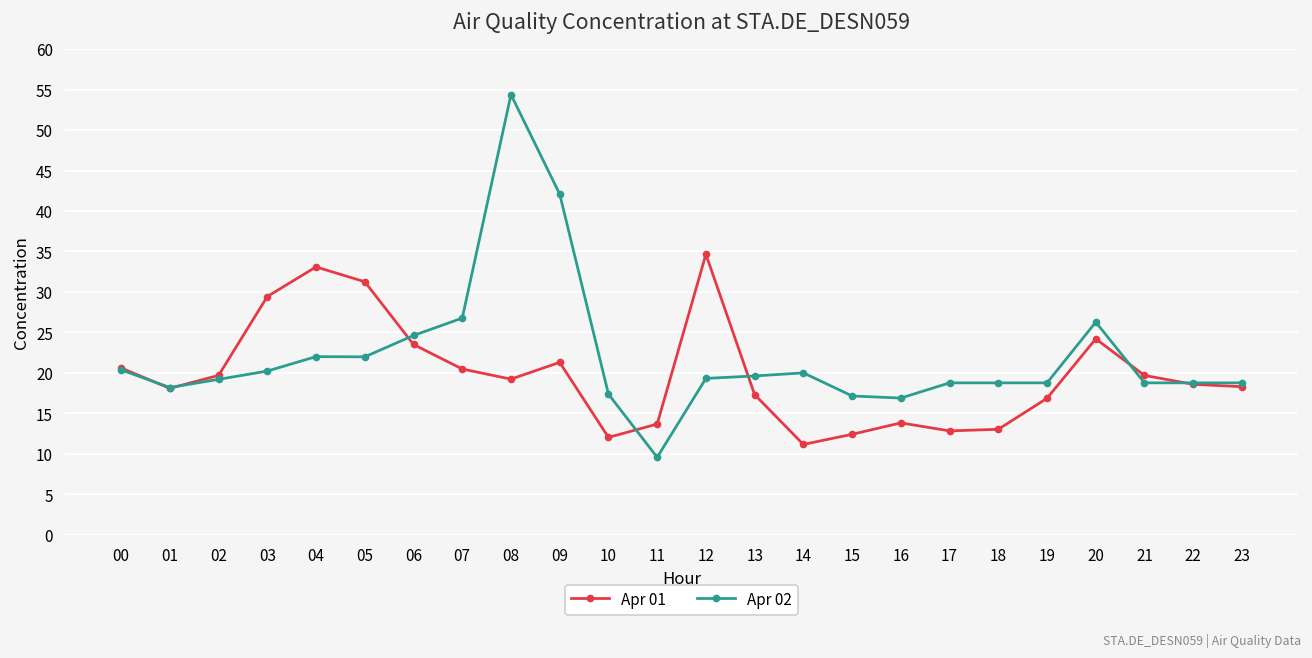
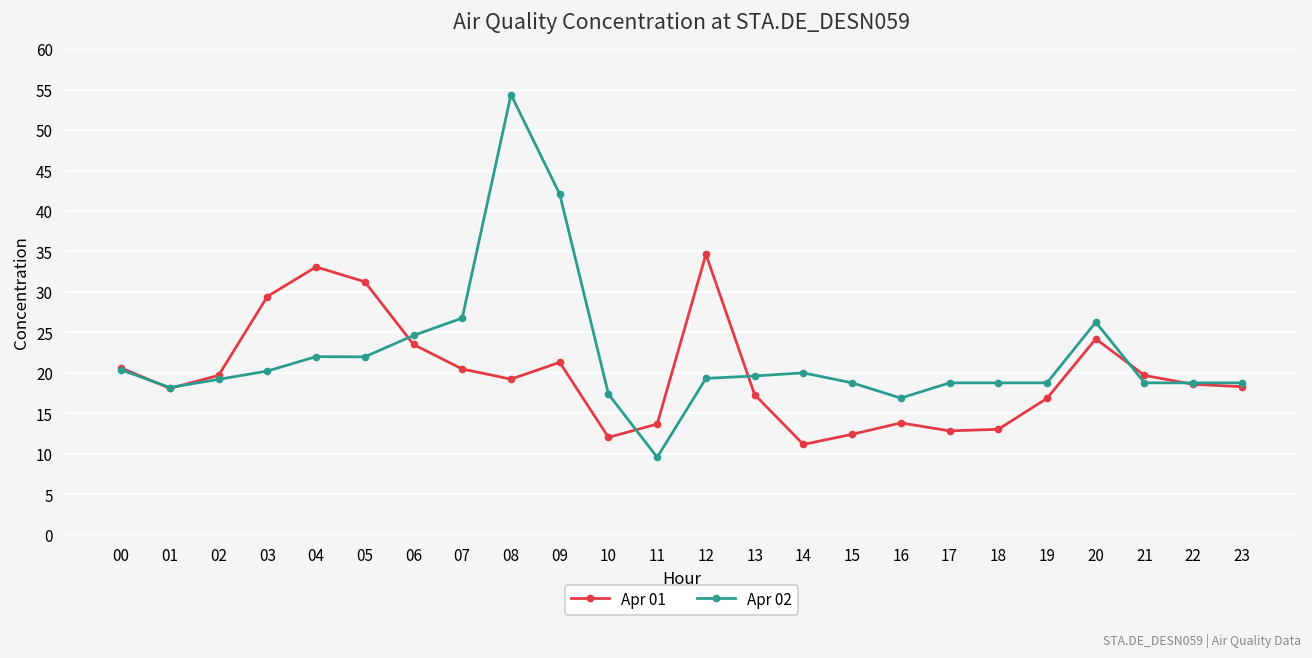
  {
    "Apr 01": {
      "02": 20,
      "03": 29,
      "04": 33,
      "05": 31,
      "06": 24,
      "07": 20,
      "08": 19,
      "09": 21,
      "10": 12,
      "11": 14,
      "12": 35,
      "13": 17,
      "14": 11,
      "15": 12,
      "16": 14,
      "17": 13,
      "18": 13,
      "19": 17,
      "20": 24,
      "21": 20,
      "23": 18
    },
    "Apr 02": {
      "02": 19,
      "03": 20,
      "04": 22,
      "05": 22,
      "06": 25,
      "07": 27,
      "08": 54,
      "09": 42,
      "10": 17,
      "11": 10,
      "12": 19,
      "13": 20,
      "14": 20,
-     "15": 17,
+     "15": 19,
      "16": 17,
      "17": 19,
      "18": 19,
      "19": 19,
      "20": 26,
      "21": 19,
      "23": 19
    }
  }
